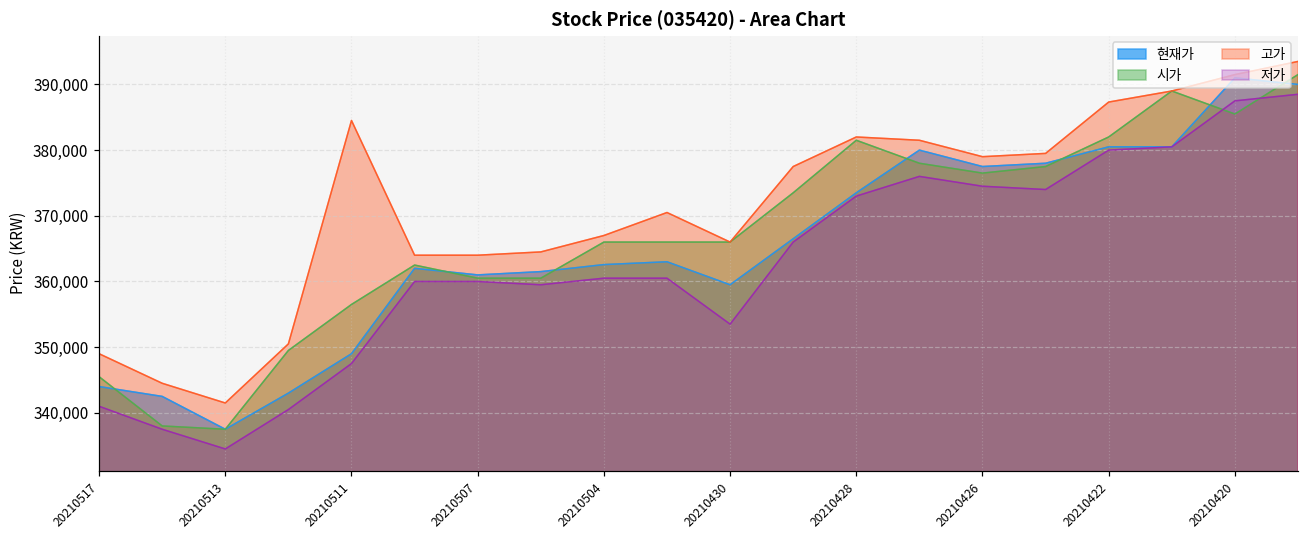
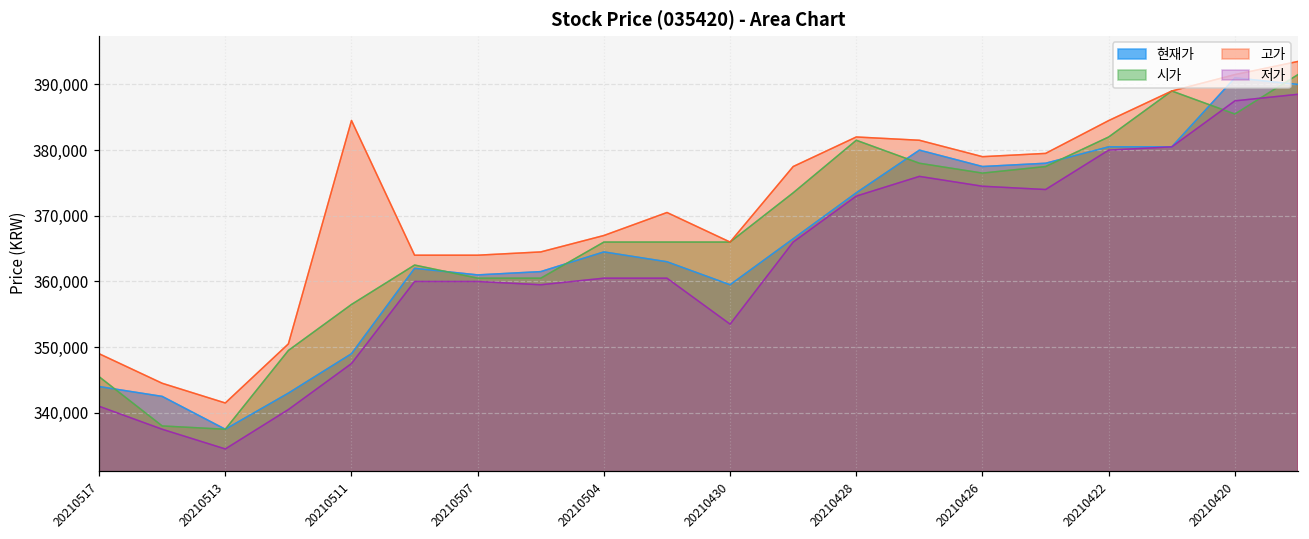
  {
    "현재가": {
      "20210517": "344,000",
      "20210511": "349,000",
      "20210507": "361,000",
-     "20210504": "363,000",
+     "20210504": "365,000",
      "20210430": "360,000",
      "20210428": "374,000",
      "20210426": "378,000",
      "20210422": "381,000"
    },
    "시가": {
      "20210517": "346,000",
      "20210511": "357,000",
      "20210507": "361,000",
      "20210504": "366,000",
      "20210428": "382,000",
      "20210426": "377,000",
      "20210422": "382,000",
      "20210420": "385,000"
    },
    "고가": {
      "20210517": "349,000",
      "20210513": "342,000",
      "20210511": "385,000",
      "20210507": "364,000",
      "20210504": "367,000",
      "20210428": "382,000",
      "20210426": "379,000",
-     "20210422": "387,000"
+     "20210422": "385,000"
    },
    "저가": {
      "20210517": "341,000",
      "20210513": "335,000",
      "20210511": "348,000",
      "20210507": "360,000",
      "20210504": "361,000",
      "20210430": "354,000",
      "20210428": "373,000",
      "20210426": "375,000",
      "20210422": "380,000",
      "20210420": "388,000"
    }
  }
